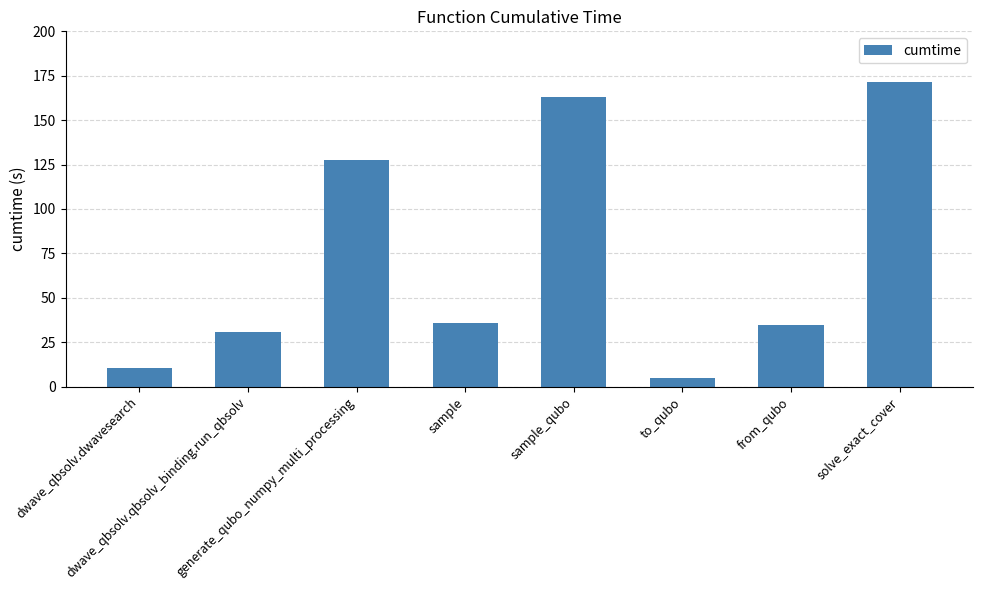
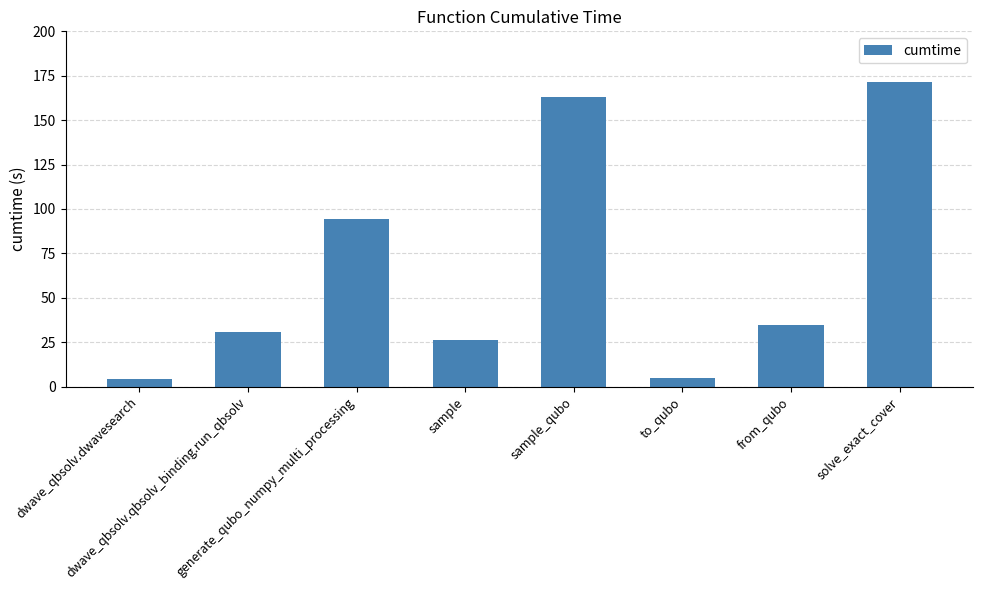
  {
-   "dwave_qbsolv.dwavesearch": 10,
+   "dwave_qbsolv.dwavesearch": 4,
    "dwave_qbsolv.qbsolv_binding.run_qbsolv": 31,
-   "generate_qubo_numpy_multi_processing": 127,
-   "sample": 36,
+   "generate_qubo_numpy_multi_processing": 94,
+   "sample": 26,
    "sample_qubo": 163,
    "to_qubo": 5,
    "from_qubo": 35,
    "solve_exact_cover": 171
  }
